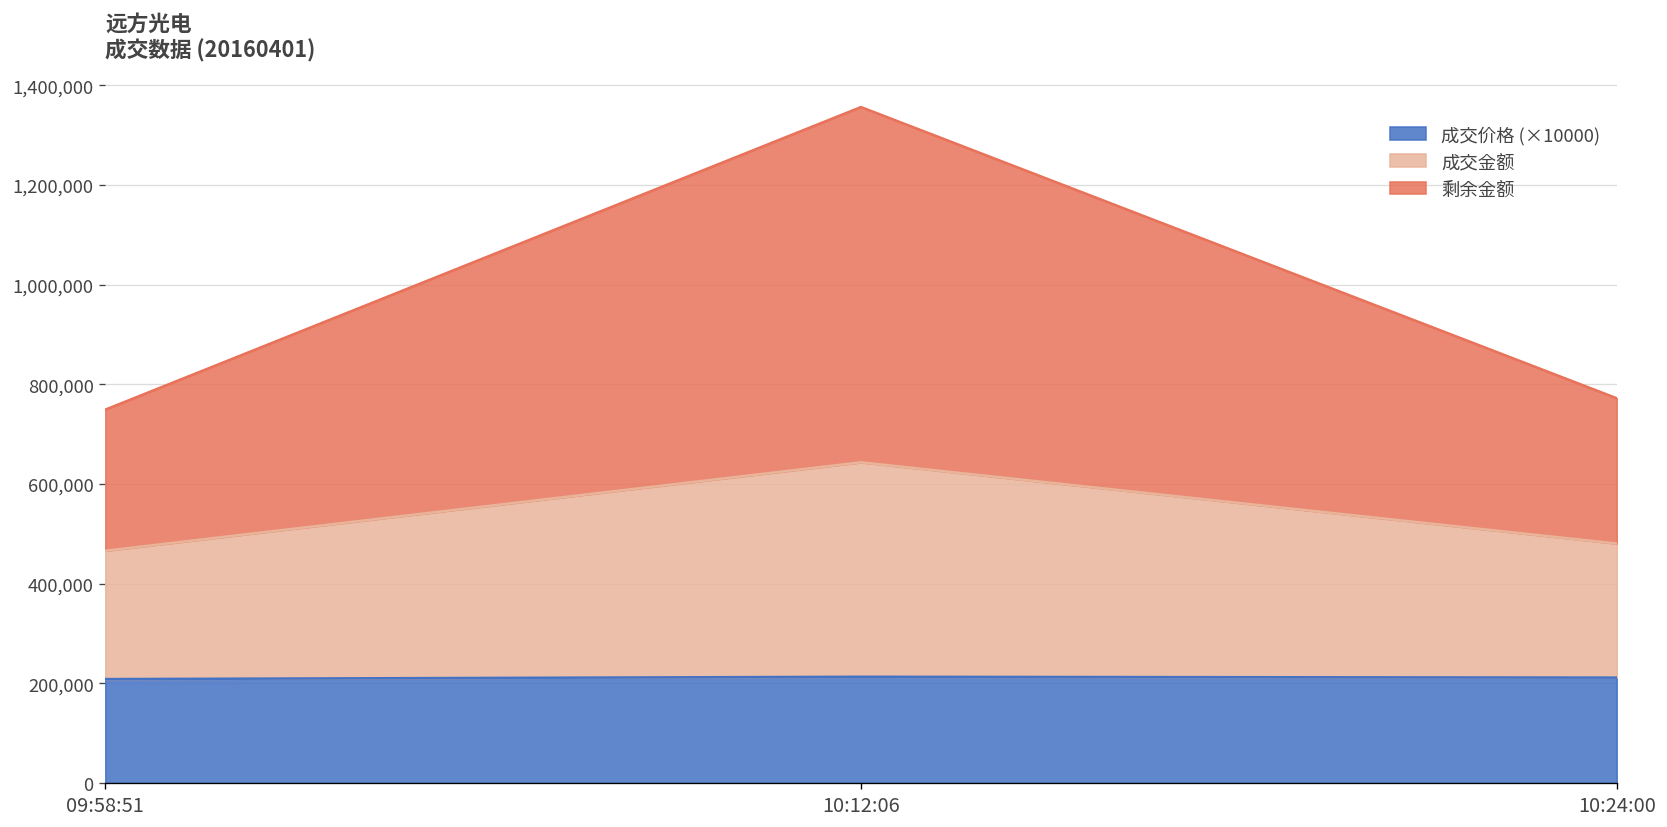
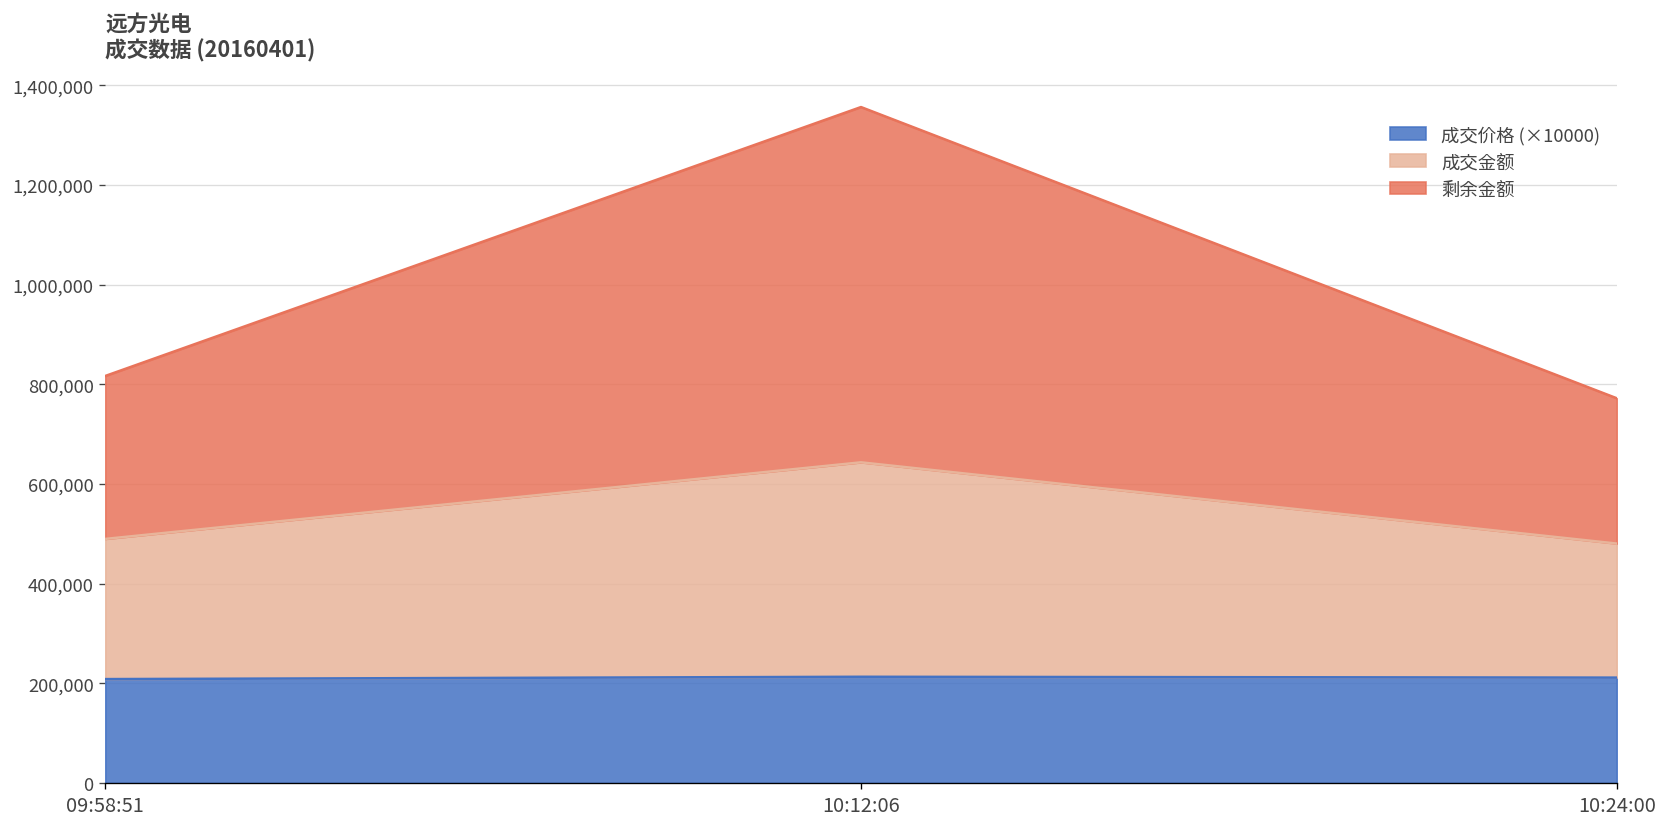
  {
    "成交价格 (×10000)": {
      "09:58:51": "210,000",
      "10:12:06": "210,000",
      "10:24:00": "210,000"
    },
    "成交金额": {
-     "09:58:51": "260,000",
+     "09:58:51": "280,000",
      "10:12:06": "430,000",
      "10:24:00": "270,000"
    },
    "剩余金额": {
-     "09:58:51": "280,000",
+     "09:58:51": "330,000",
      "10:12:06": "710,000",
      "10:24:00": "290,000"
    }
  }
